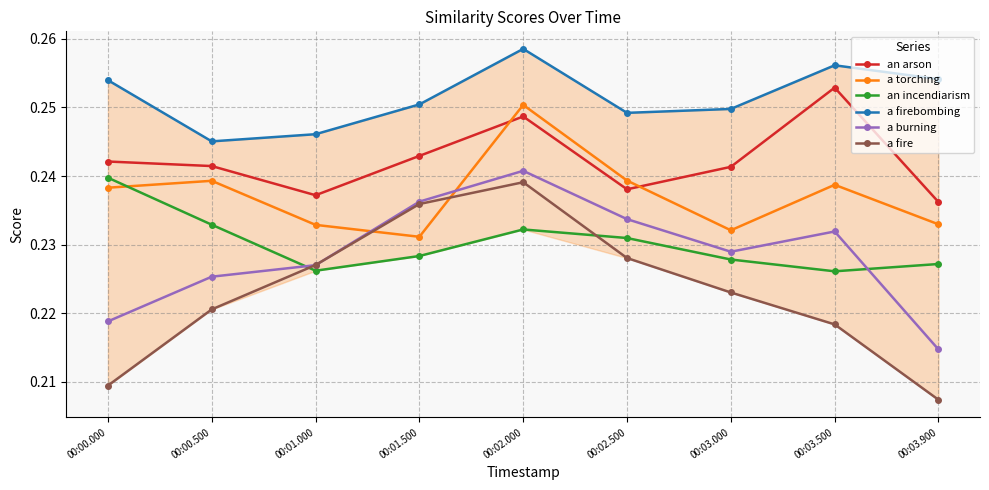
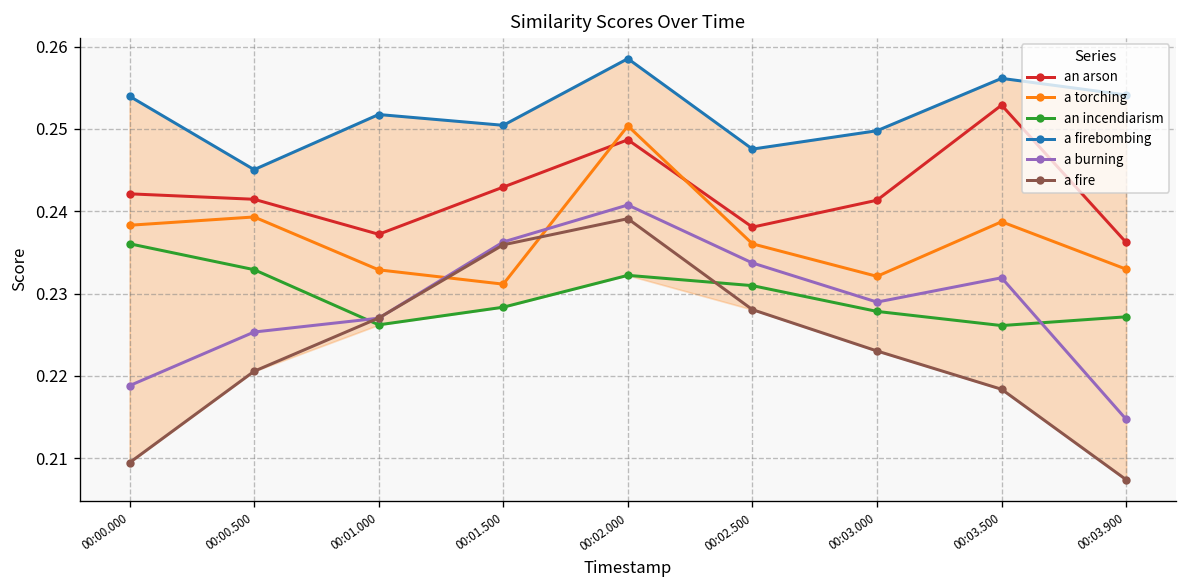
  {
    "an arson": {
      "00:00.000": 0.242,
      "00:00.500": 0.241,
      "00:01.000": 0.237,
      "00:01.500": 0.243,
      "00:02.000": 0.249,
      "00:02.500": 0.238,
      "00:03.000": 0.241,
      "00:03.500": 0.253,
      "00:03.900": 0.236
    },
    "a torching": {
      "00:00.000": 0.238,
      "00:00.500": 0.239,
      "00:01.000": 0.233,
      "00:01.500": 0.231,
      "00:02.000": 0.250,
-     "00:02.500": 0.239,
+     "00:02.500": 0.236,
      "00:03.000": 0.232,
      "00:03.500": 0.239,
      "00:03.900": 0.233
    },
    "an incendiarism": {
-     "00:00.000": 0.240,
+     "00:00.000": 0.236,
      "00:00.500": 0.233,
      "00:01.000": 0.226,
      "00:01.500": 0.228,
      "00:02.000": 0.232,
      "00:02.500": 0.231,
      "00:03.000": 0.228,
      "00:03.500": 0.226,
      "00:03.900": 0.227
    },
    "a firebombing": {
      "00:00.000": 0.254,
      "00:00.500": 0.245,
-     "00:01.000": 0.246,
+     "00:01.000": 0.252,
      "00:01.500": 0.250,
      "00:02.000": 0.259,
-     "00:02.500": 0.249,
+     "00:02.500": 0.248,
      "00:03.000": 0.250,
      "00:03.500": 0.256
    },
    "a burning": {
      "00:00.000": 0.219,
      "00:00.500": 0.225,
      "00:02.000": 0.241,
      "00:02.500": 0.234,
      "00:03.000": 0.229,
      "00:03.500": 0.232,
      "00:03.900": 0.215
    },
    "a fire": {
      "00:00.000": 0.209,
      "00:00.500": 0.221,
      "00:02.000": 0.239,
      "00:02.500": 0.228,
      "00:03.000": 0.223,
      "00:03.500": 0.218,
      "00:03.900": 0.207
    }
  }
